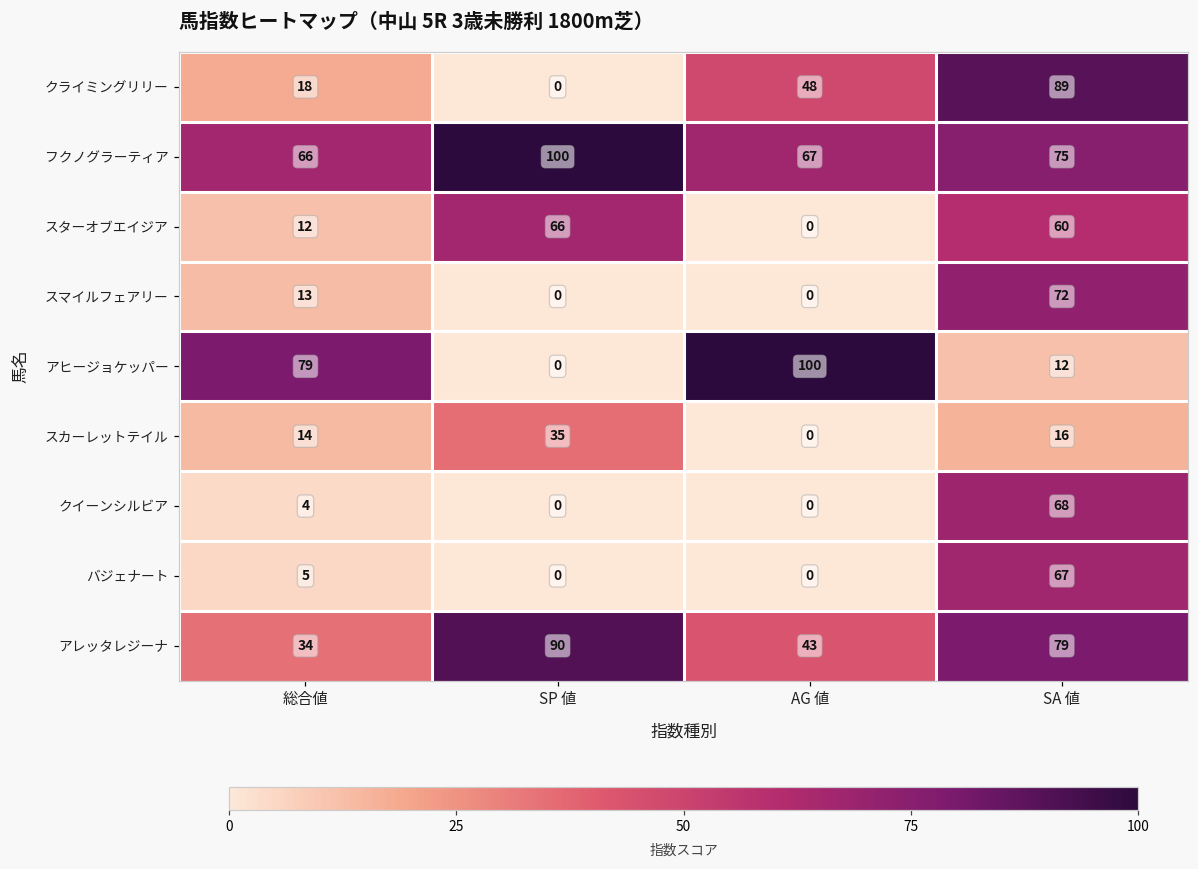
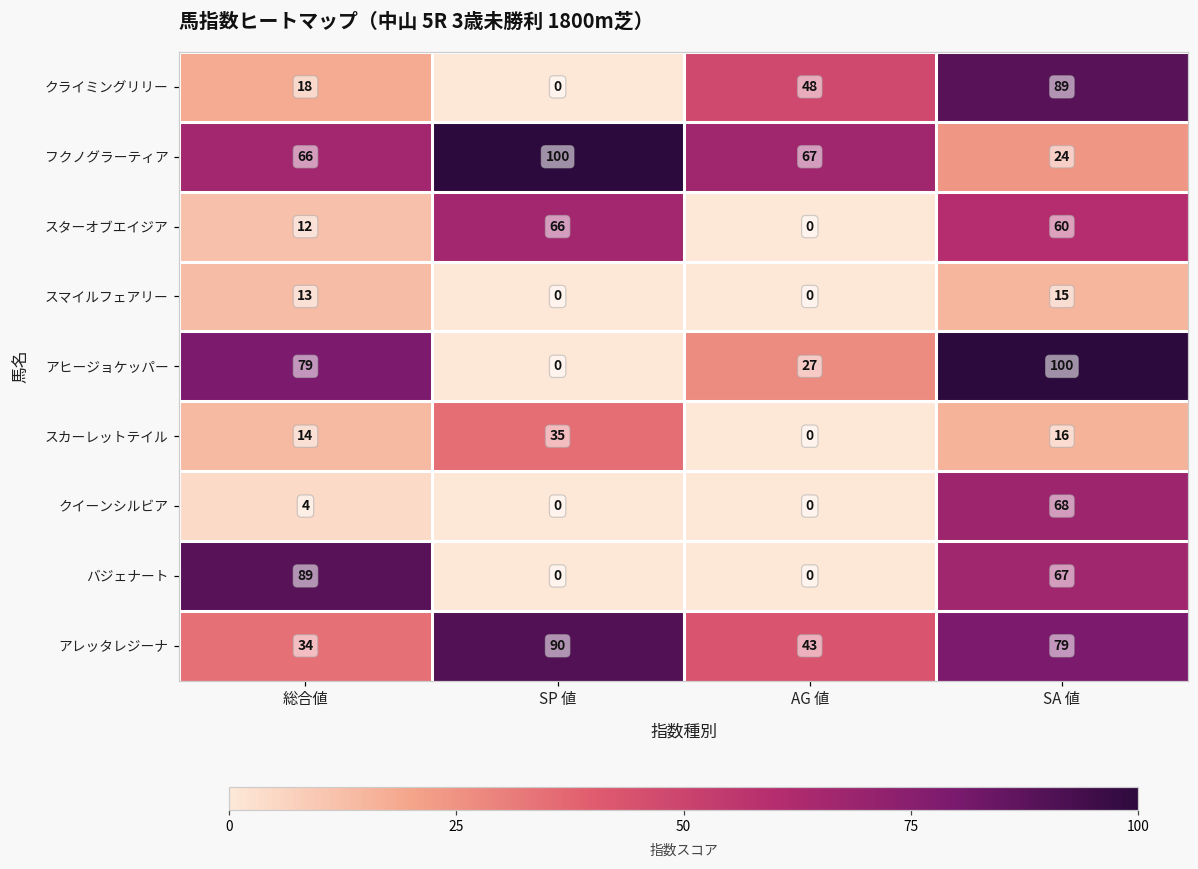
  {
    "フクノグラーティア": {
-     "SA 値": 75
+     "SA 値": 24
    },
    "スマイルフェアリー": {
-     "SA 値": 72
+     "SA 値": 15
    },
    "アヒージョケッパー": {
-     "AG 値": 100,
-     "SA 値": 12
+     "AG 値": 27,
+     "SA 値": 100
    },
    "バジェナート": {
-     "総合値": 5
+     "総合値": 89
    }
  }
